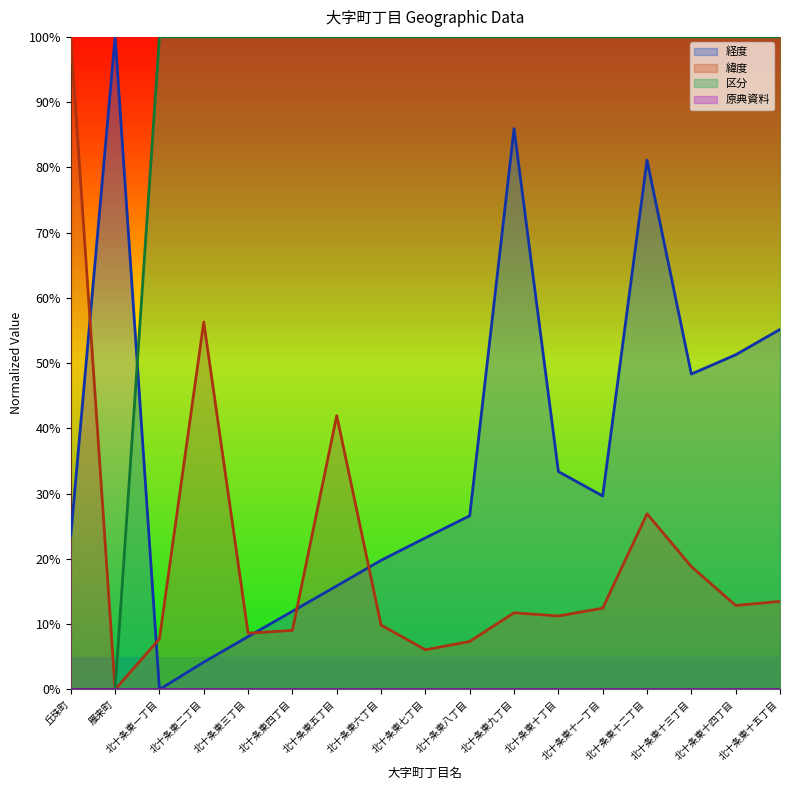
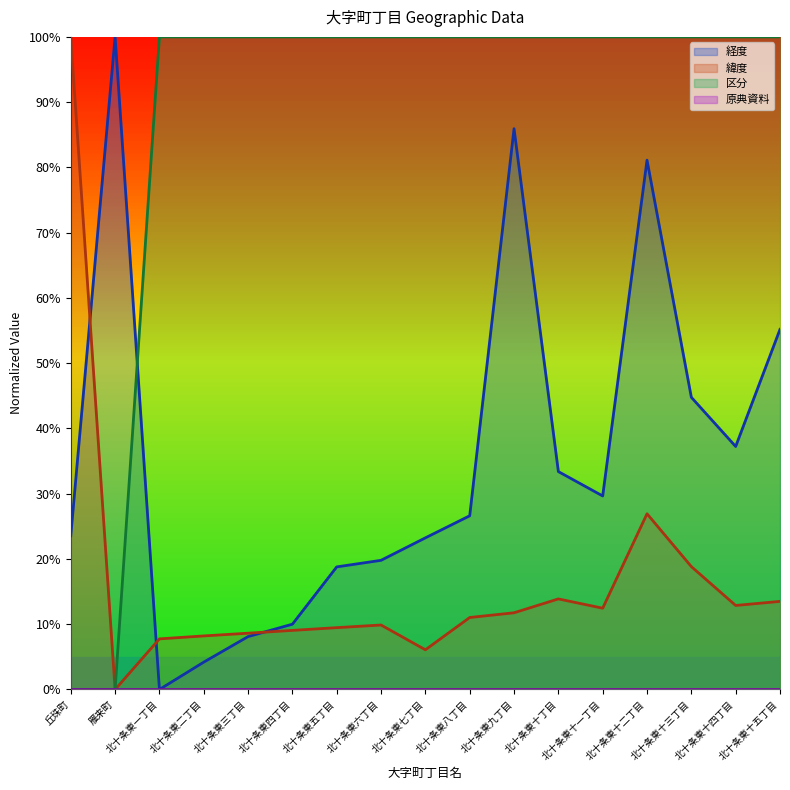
  {
    "経度": {
      "丘珠町": "24%",
      "雁来町": "100%",
      "北十条東三丁目": "8%",
-     "北十条東四丁目": "12%",
-     "北十条東五丁目": "16%",
+     "北十条東四丁目": "10%",
+     "北十条東五丁目": "19%",
      "北十条東六丁目": "20%",
      "北十条東七丁目": "23%",
      "北十条東八丁目": "27%",
      "北十条東九丁目": "86%",
      "北十条東十丁目": "33%",
      "北十条東十一丁目": "30%",
      "北十条東十二丁目": "81%",
-     "北十条東十三丁目": "48%",
-     "北十条東十四丁目": "51%",
+     "北十条東十三丁目": "45%",
+     "北十条東十四丁目": "37%",
      "北十条東十五丁目": "55%"
    },
    "緯度": {
      "丘珠町": "100%",
      "北十条東一丁目": "8%",
-     "北十条東二丁目": "56%",
+     "北十条東二丁目": "8%",
      "北十条東三丁目": "9%",
      "北十条東四丁目": "9%",
-     "北十条東五丁目": "42%",
+     "北十条東五丁目": "9%",
      "北十条東六丁目": "10%",
      "北十条東七丁目": "6%",
-     "北十条東八丁目": "7%",
+     "北十条東八丁目": "11%",
      "北十条東九丁目": "12%",
-     "北十条東十丁目": "11%",
+     "北十条東十丁目": "14%",
      "北十条東十一丁目": "12%",
      "北十条東十二丁目": "27%",
      "北十条東十三丁目": "19%",
      "北十条東十四丁目": "13%",
      "北十条東十五丁目": "14%"
    },
    "区分": {
      "北十条東一丁目": "100%",
      "北十条東二丁目": "100%",
      "北十条東三丁目": "100%",
      "北十条東四丁目": "100%",
      "北十条東五丁目": "100%",
      "北十条東六丁目": "100%",
      "北十条東七丁目": "100%",
      "北十条東八丁目": "100%",
      "北十条東九丁目": "100%",
      "北十条東十丁目": "100%",
      "北十条東十一丁目": "100%",
      "北十条東十二丁目": "100%",
      "北十条東十三丁目": "100%",
      "北十条東十四丁目": "100%",
      "北十条東十五丁目": "100%"
    }
  }
